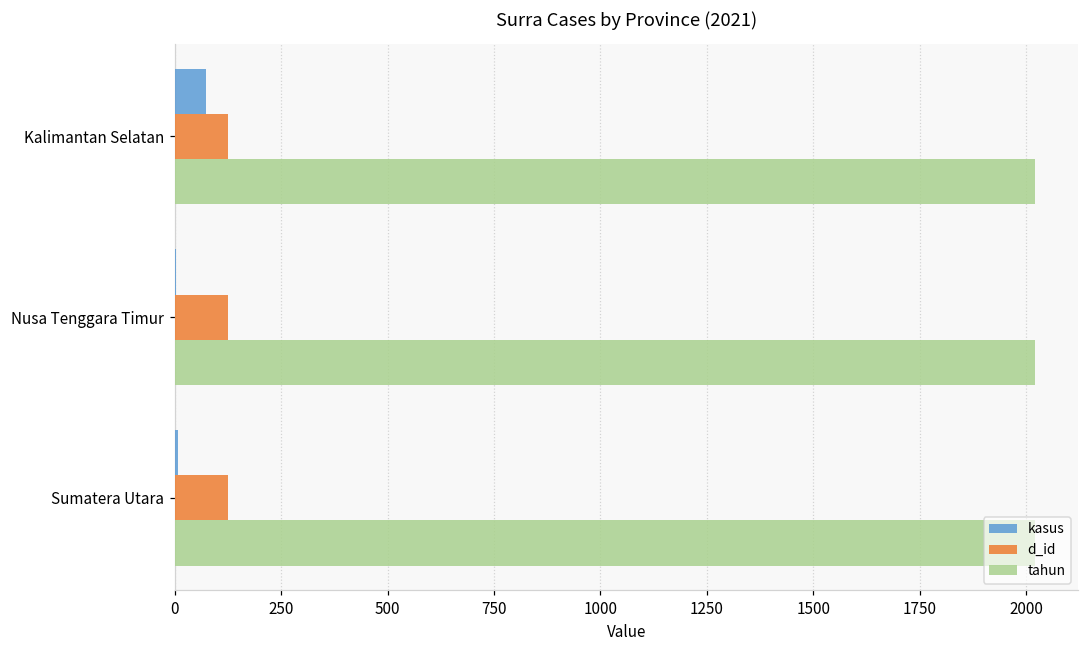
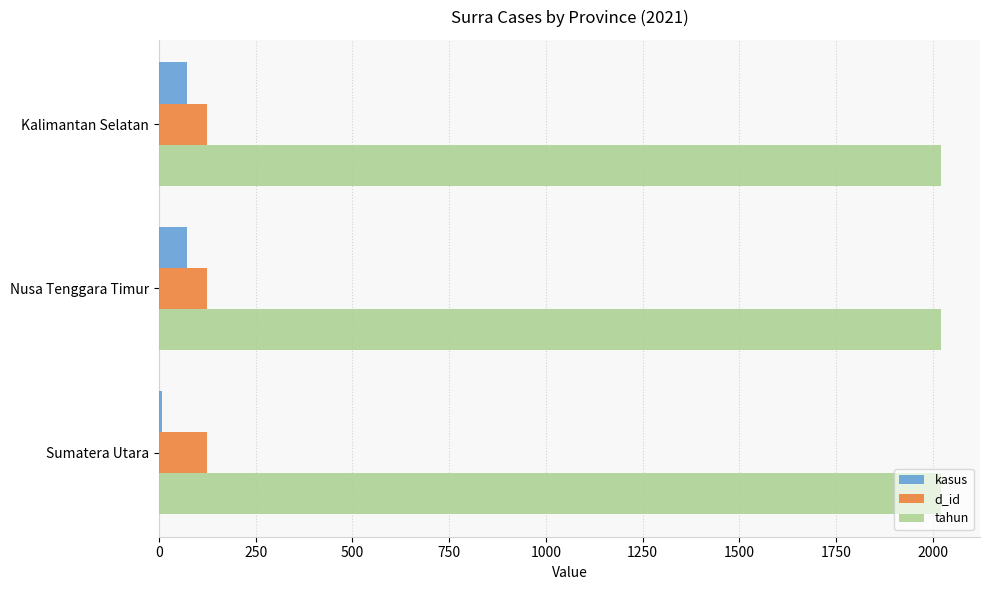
  {
    "kasus": {
      "Kalimantan Selatan": 70,
-     "Nusa Tenggara Timur": 0,
+     "Nusa Tenggara Timur": 70,
      "Sumatera Utara": 10
    },
    "d_id": {
      "Kalimantan Selatan": 130,
      "Nusa Tenggara Timur": 130,
      "Sumatera Utara": 130
    },
    "tahun": {
      "Kalimantan Selatan": 2020,
      "Nusa Tenggara Timur": 2020
    }
  }
